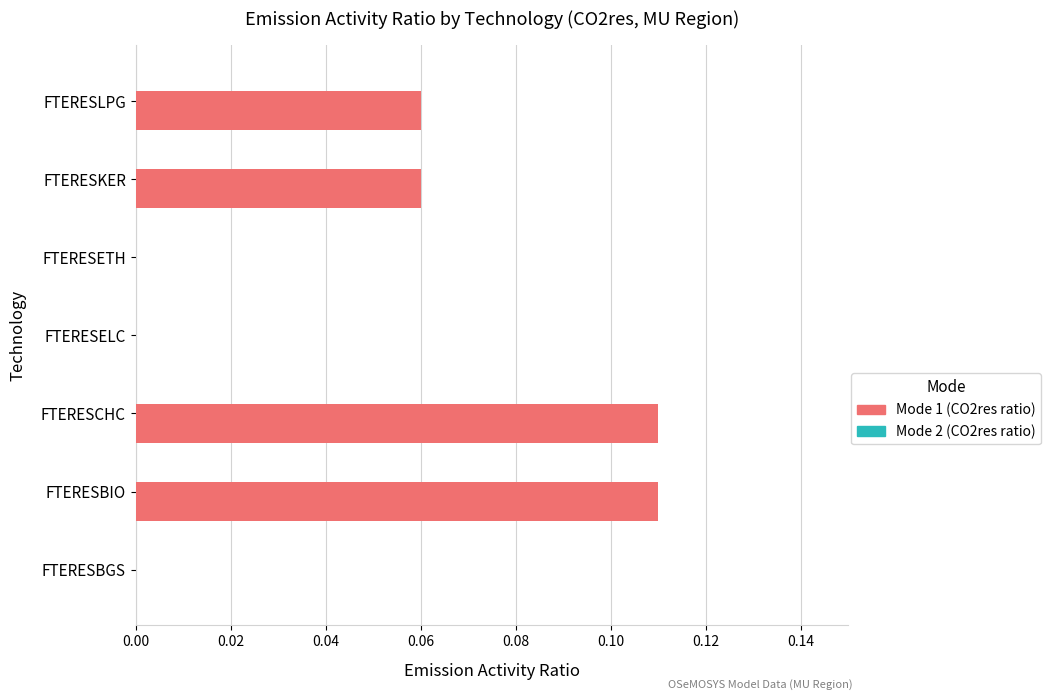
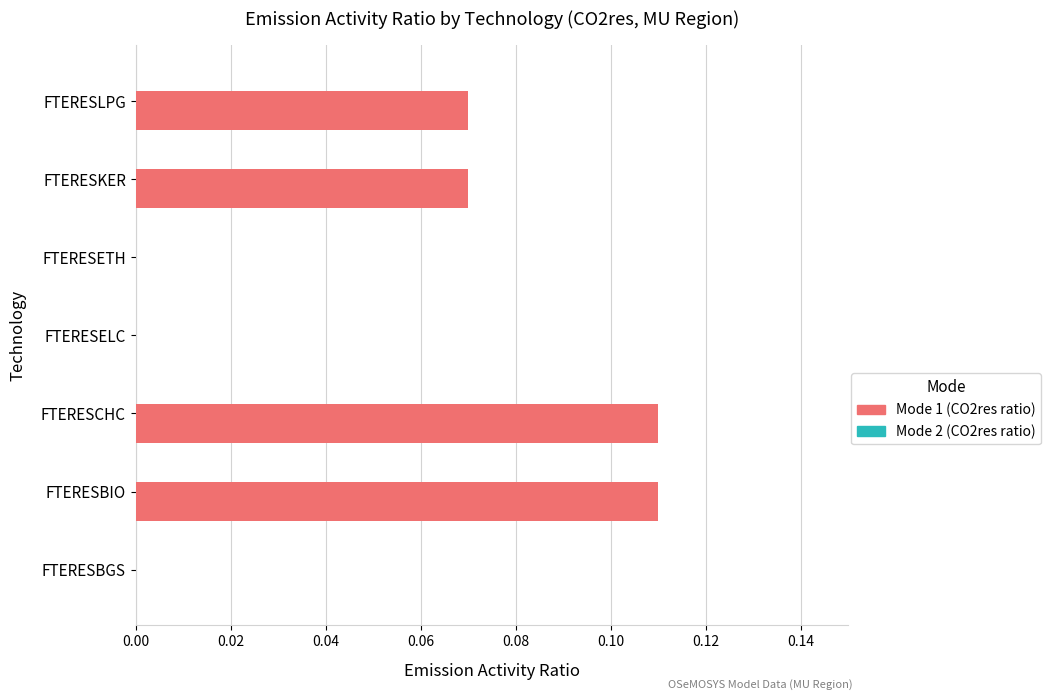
  {
    "Mode 1 (CO2res ratio)": {
-     "FTERESLPG": 0.06,
-     "FTERESKER": 0.06,
+     "FTERESLPG": 0.07,
+     "FTERESKER": 0.07,
      "FTERESETH": 0.00,
      "FTERESELC": 0.00,
      "FTERESCHC": 0.11,
      "FTERESBIO": 0.11,
      "FTERESBGS": 0.00
    },
    "Mode 2 (CO2res ratio)": {
      "FTERESLPG": 0.00,
      "FTERESKER": 0.00,
      "FTERESETH": 0.00,
      "FTERESELC": 0.00,
      "FTERESCHC": 0.00,
      "FTERESBIO": 0.00,
      "FTERESBGS": 0.00
    }
  }
